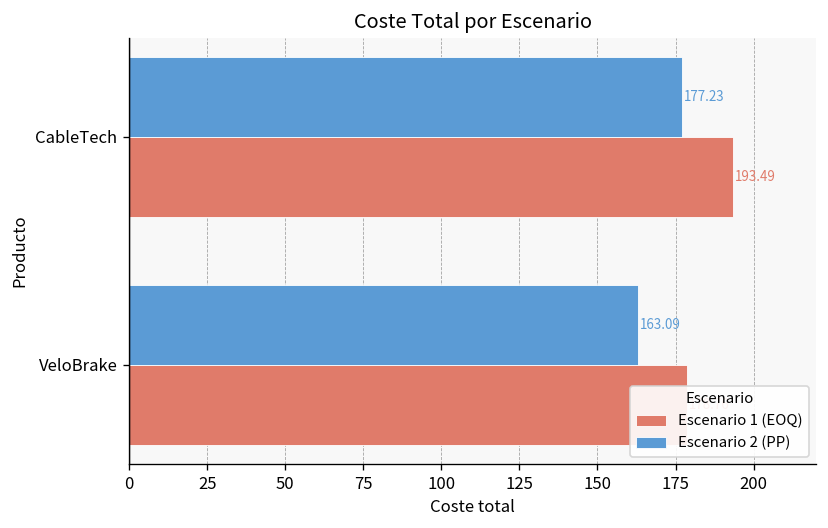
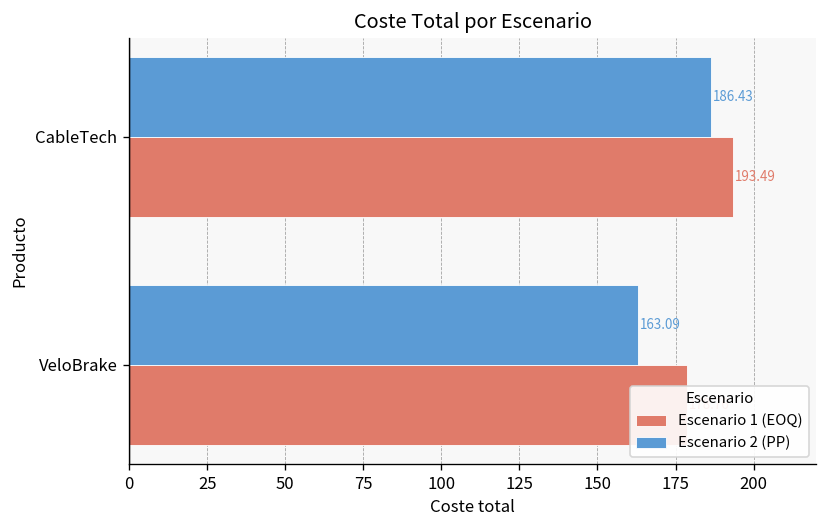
  {
    "Escenario 1 (EOQ)": {
      "CableTech": 193.49
    },
    "Escenario 2 (PP)": {
-     "CableTech": 177.23,
+     "CableTech": 186.43,
      "VeloBrake": 163.09
    }
  }
